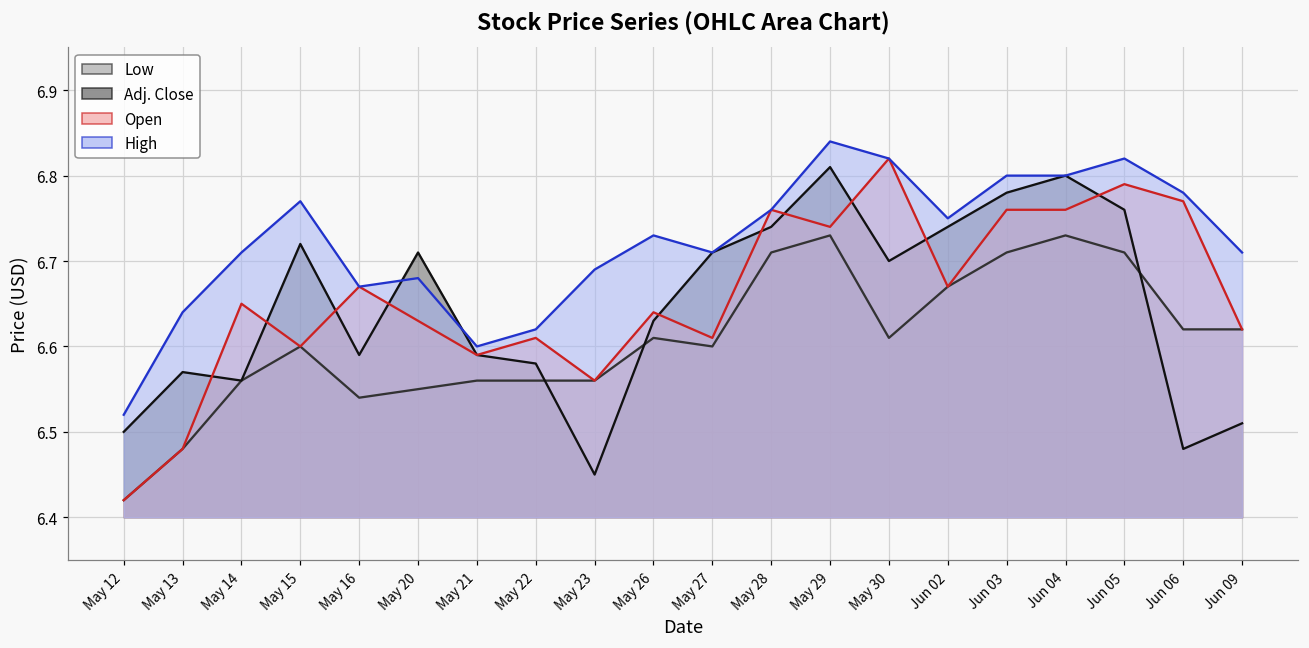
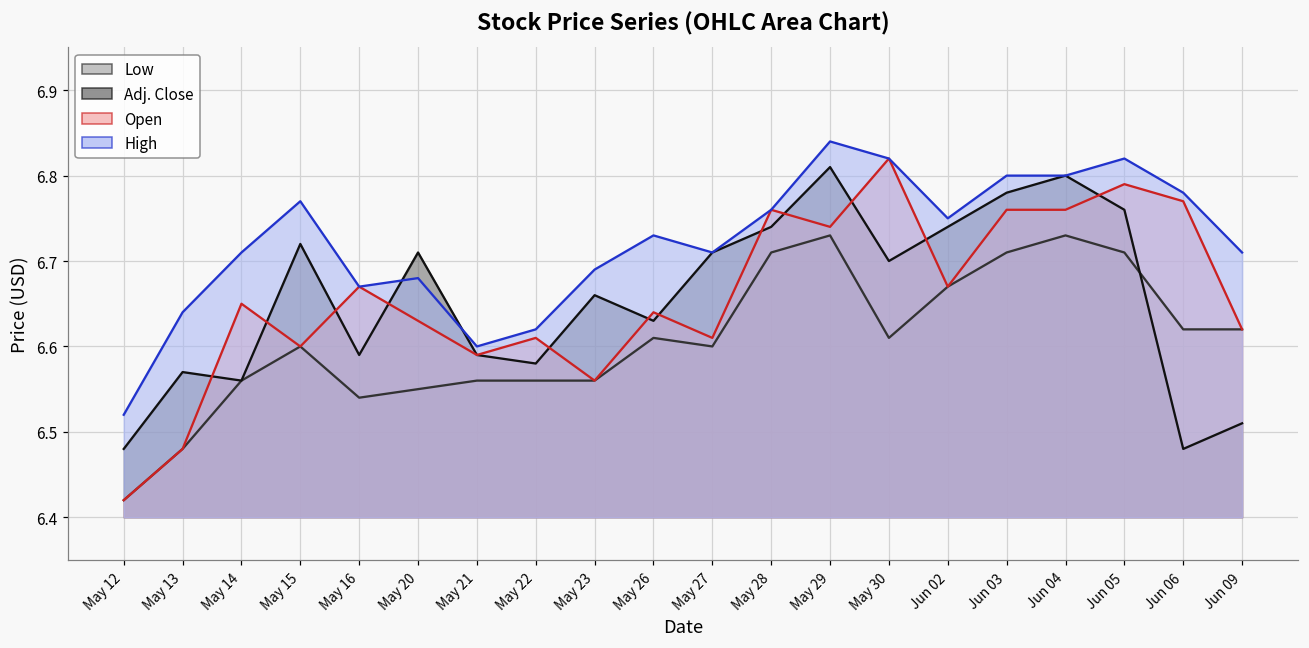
  {
    "Adj. Close": {
-     "May 12": 6.50,
+     "May 12": 6.48,
      "May 13": 6.57,
      "May 15": 6.72,
      "May 16": 6.59,
      "May 20": 6.71,
      "May 22": 6.58,
-     "May 23": 6.45,
+     "May 23": 6.66,
      "May 26": 6.63,
      "May 28": 6.74,
      "May 29": 6.81,
      "May 30": 6.70,
      "Jun 02": 6.74,
      "Jun 03": 6.78,
      "Jun 05": 6.76,
      "Jun 06": 6.48,
      "Jun 09": 6.51
    }
  }
